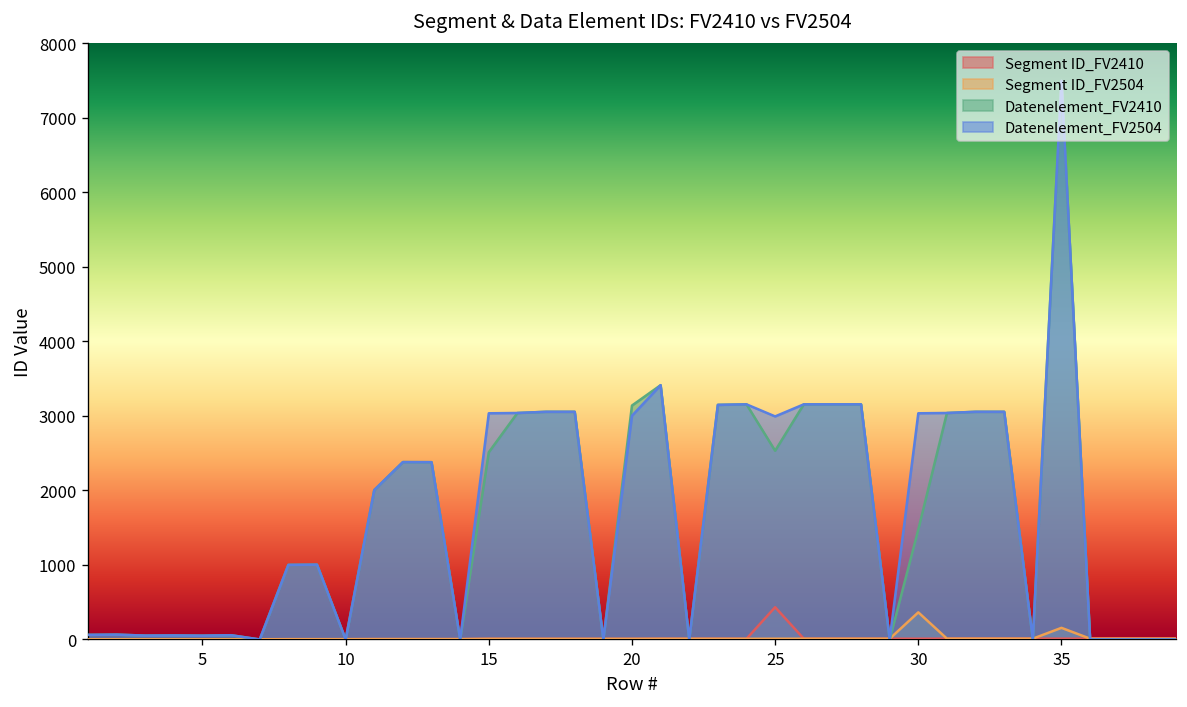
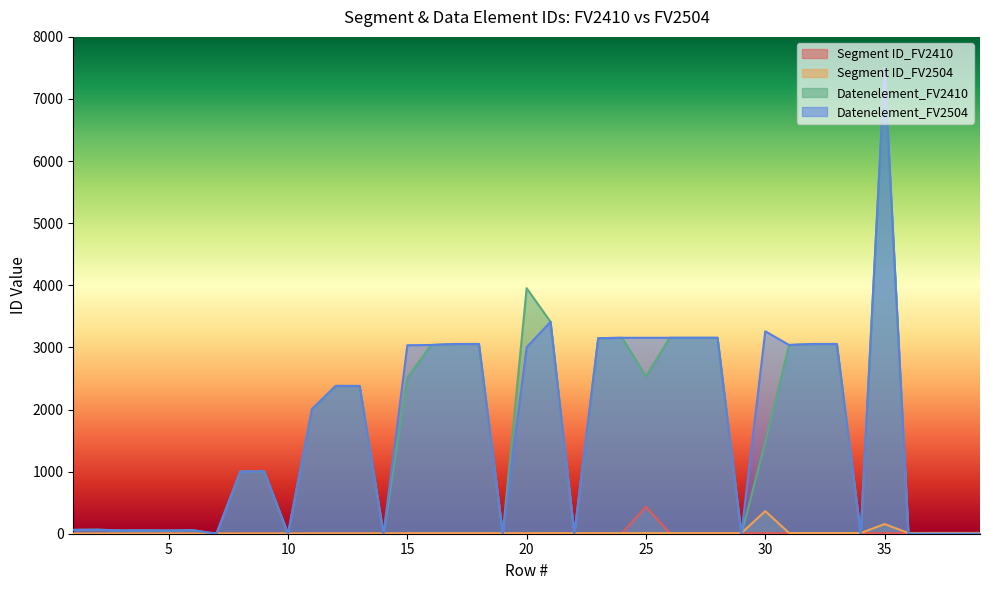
  {
    "Segment ID_FV2410": {
      "25": 400,
      "30": 0,
      "35": 0
    },
    "Segment ID_FV2504": {
      "25": 0,
      "30": 400,
      "35": 200
    },
    "Datenelement_FV2410": {
      "15": 2500,
-     "20": 3100,
+     "20": 4000,
      "25": 2500,
      "30": 1500
    },
    "Datenelement_FV2504": {
      "15": 3000,
      "20": 3000,
-     "25": 3000,
-     "30": 3000
+     "25": 3200,
+     "30": 3300
    }
  }
